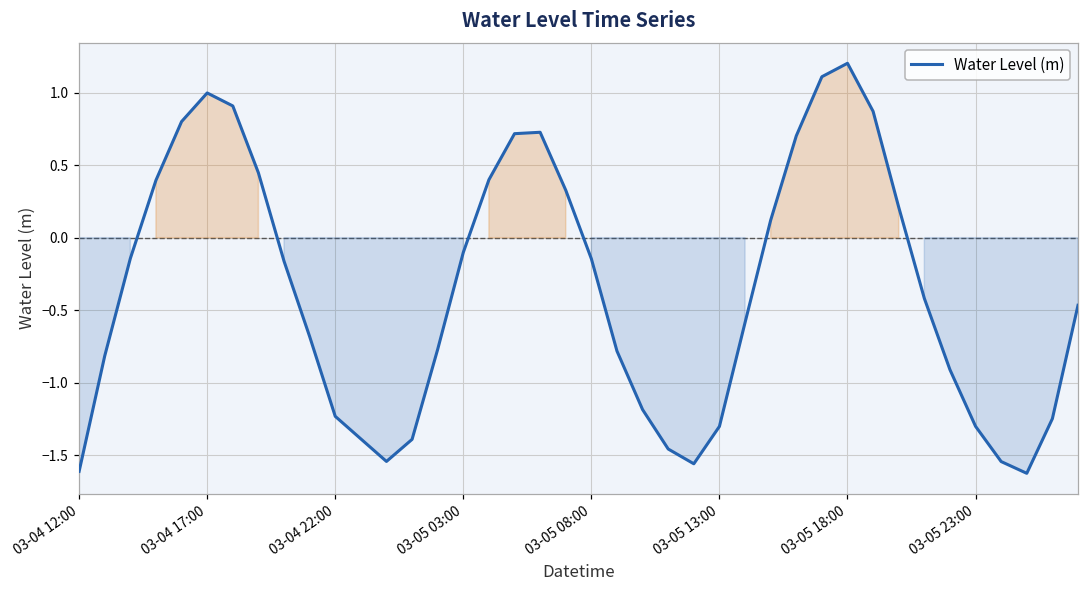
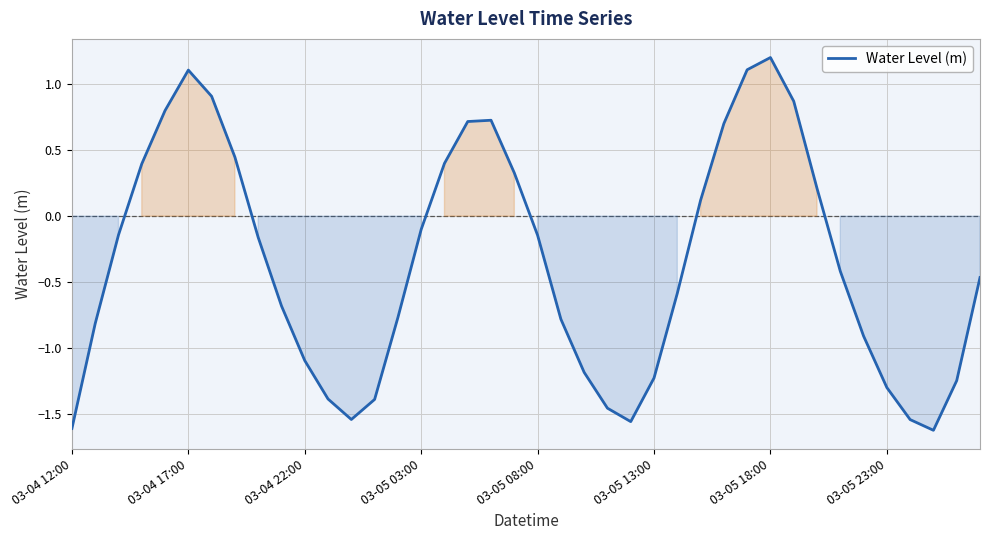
  {
    "03-04 12:00": -1.61,
-   "03-04 17:00": 1.00,
-   "03-04 22:00": -1.23,
+   "03-04 17:00": 1.11,
+   "03-04 22:00": -1.10,
    "03-05 03:00": -0.10,
    "03-05 08:00": -0.15,
-   "03-05 13:00": -1.30,
+   "03-05 13:00": -1.23,
    "03-05 18:00": 1.20,
    "03-05 23:00": -1.30
  }
